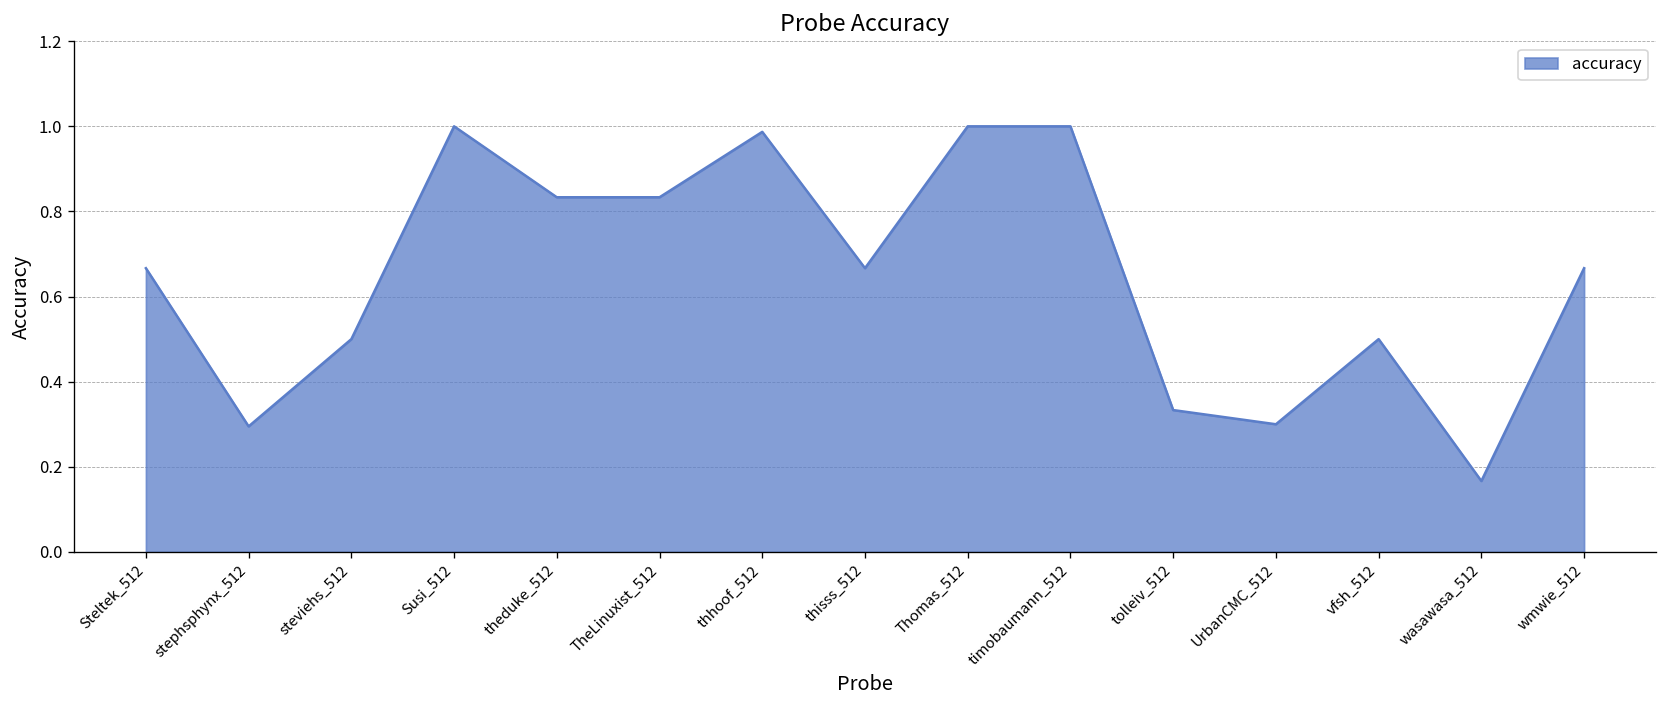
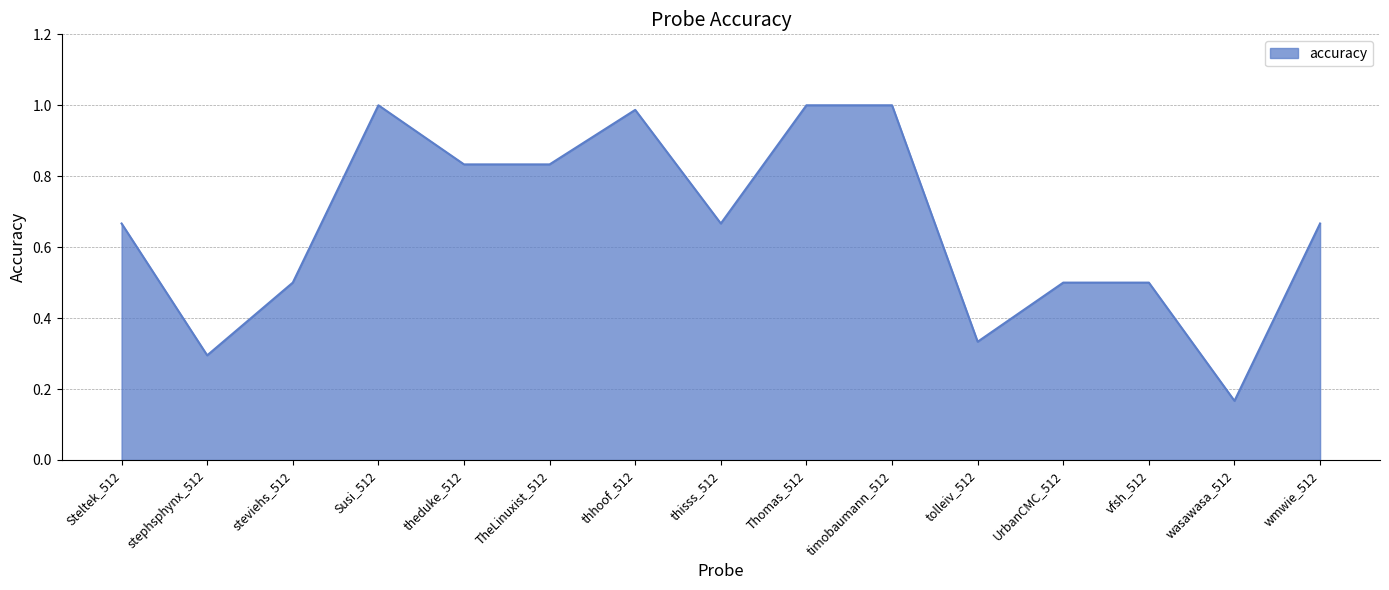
  {
    "Steltek_512": 0.67,
    "stephsphynx_512": 0.3,
    "steviehs_512": 0.5,
    "Susi_512": 1.0,
    "theduke_512": 0.83,
    "TheLinuxist_512": 0.83,
    "thhoof_512": 0.99,
    "thisss_512": 0.67,
    "Thomas_512": 1.0,
    "timobaumann_512": 1.0,
    "tolleiv_512": 0.33,
-   "UrbanCMC_512": 0.3,
+   "UrbanCMC_512": 0.5,
    "vfsh_512": 0.5,
    "wasawasa_512": 0.17,
    "wmwie_512": 0.67
  }
